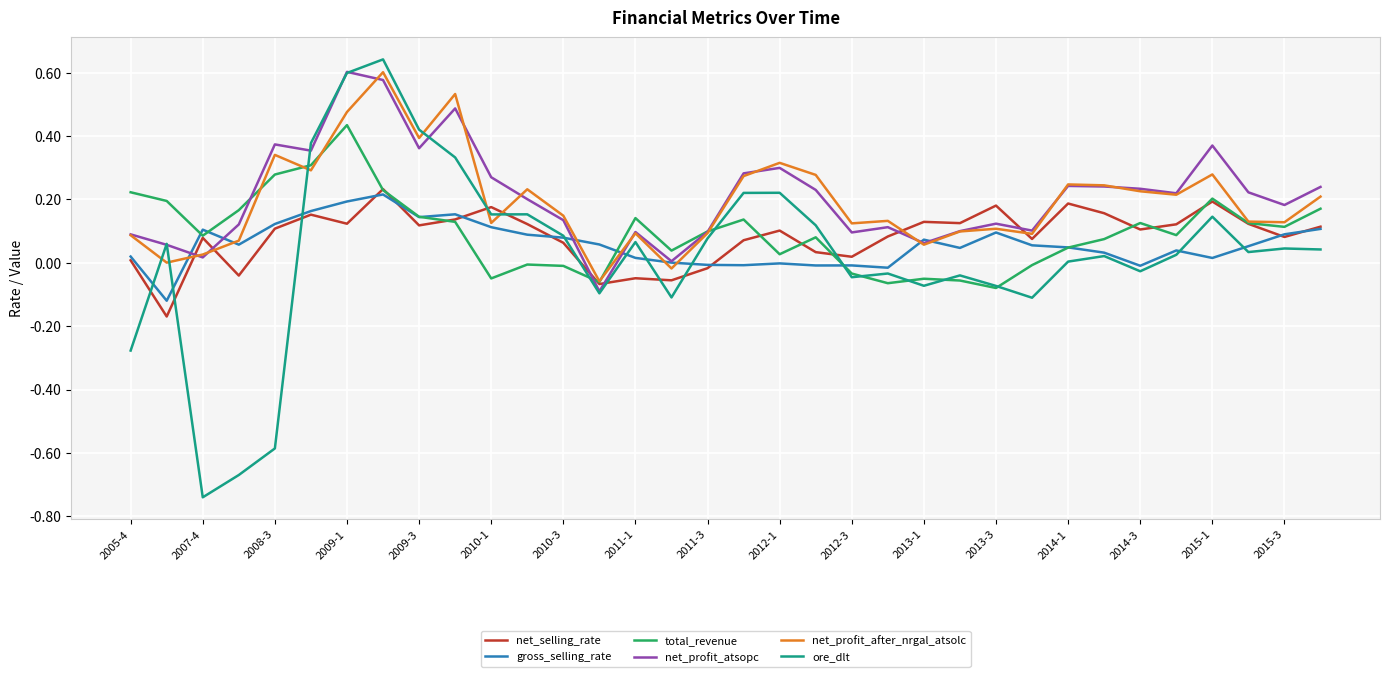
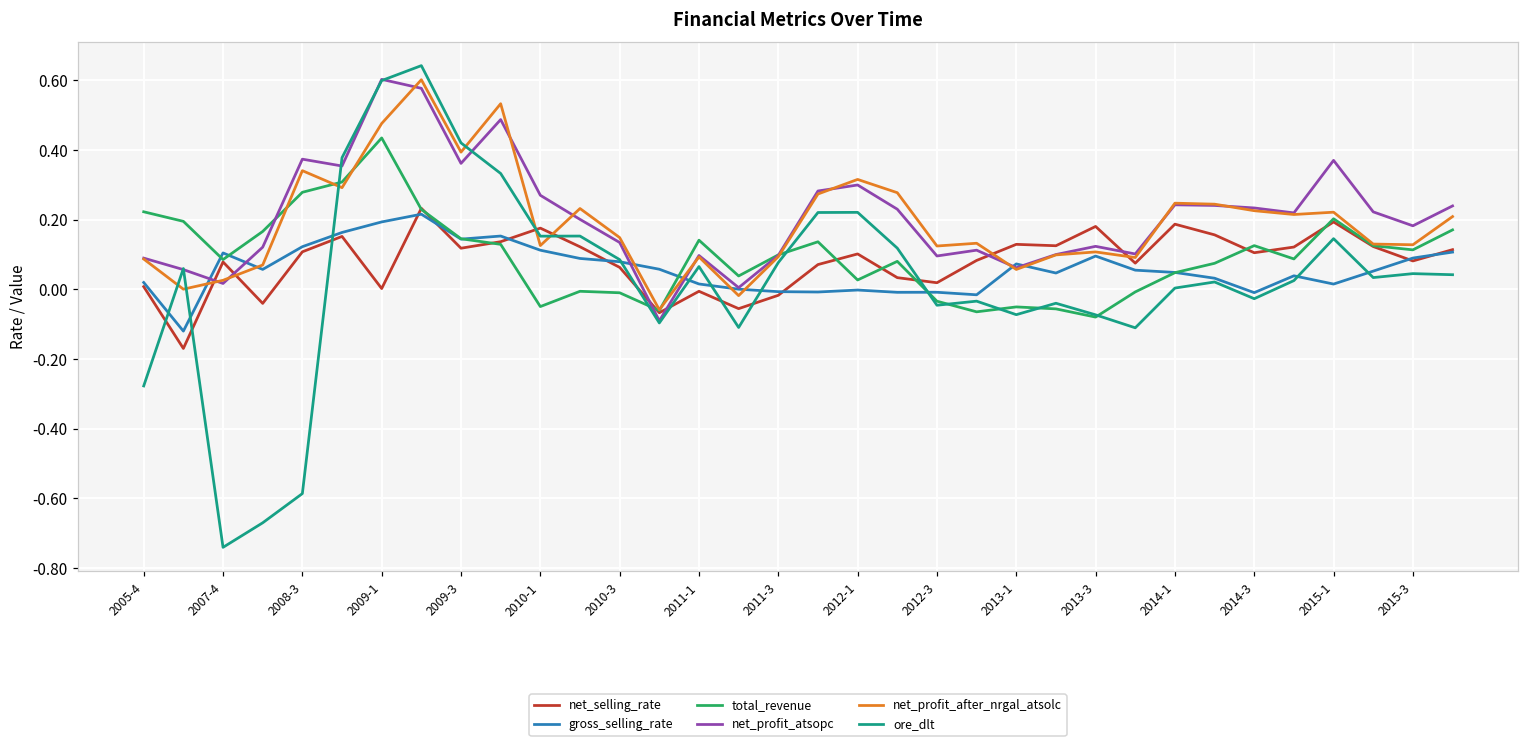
  {
    "net_selling_rate": {
      "2005-4": 0.01,
      "2008-3": 0.11,
-     "2009-1": 0.12,
+     "2009-1": 0.00,
      "2009-3": 0.12,
      "2010-1": 0.18,
      "2010-3": 0.06,
-     "2011-1": -0.05,
+     "2011-1": -0.01,
      "2011-3": -0.02,
      "2012-1": 0.10,
      "2012-3": 0.02,
      "2013-1": 0.13,
      "2013-3": 0.18,
      "2014-1": 0.19,
      "2014-3": 0.11,
      "2015-1": 0.19,
      "2015-3": 0.08
    },
    "gross_selling_rate": {
      "2005-4": 0.02,
      "2007-4": 0.10,
      "2008-3": 0.12,
      "2009-1": 0.19,
      "2010-1": 0.11,
      "2011-1": 0.02,
      "2011-3": -0.01,
      "2012-1": 0.00,
      "2012-3": -0.01,
      "2013-1": 0.07,
      "2013-3": 0.10,
      "2014-3": -0.01,
      "2015-1": 0.02,
      "2015-3": 0.09
    },
    "net_profit_atsopc": {
      "2007-4": 0.02,
      "2008-3": 0.37,
      "2009-3": 0.36,
      "2010-1": 0.27,
      "2010-3": 0.13,
      "2012-1": 0.30,
      "2012-3": 0.10,
      "2013-3": 0.12,
      "2015-1": 0.37,
      "2015-3": 0.18
    },
    "net_profit_after_nrgal_atsolc": {
      "2007-4": 0.03,
      "2008-3": 0.34,
      "2009-1": 0.48,
      "2009-3": 0.39,
      "2010-1": 0.13,
      "2010-3": 0.15,
      "2012-1": 0.32,
      "2012-3": 0.12,
      "2013-3": 0.11,
-     "2015-1": 0.28,
+     "2015-1": 0.22,
      "2015-3": 0.13
    }
  }
